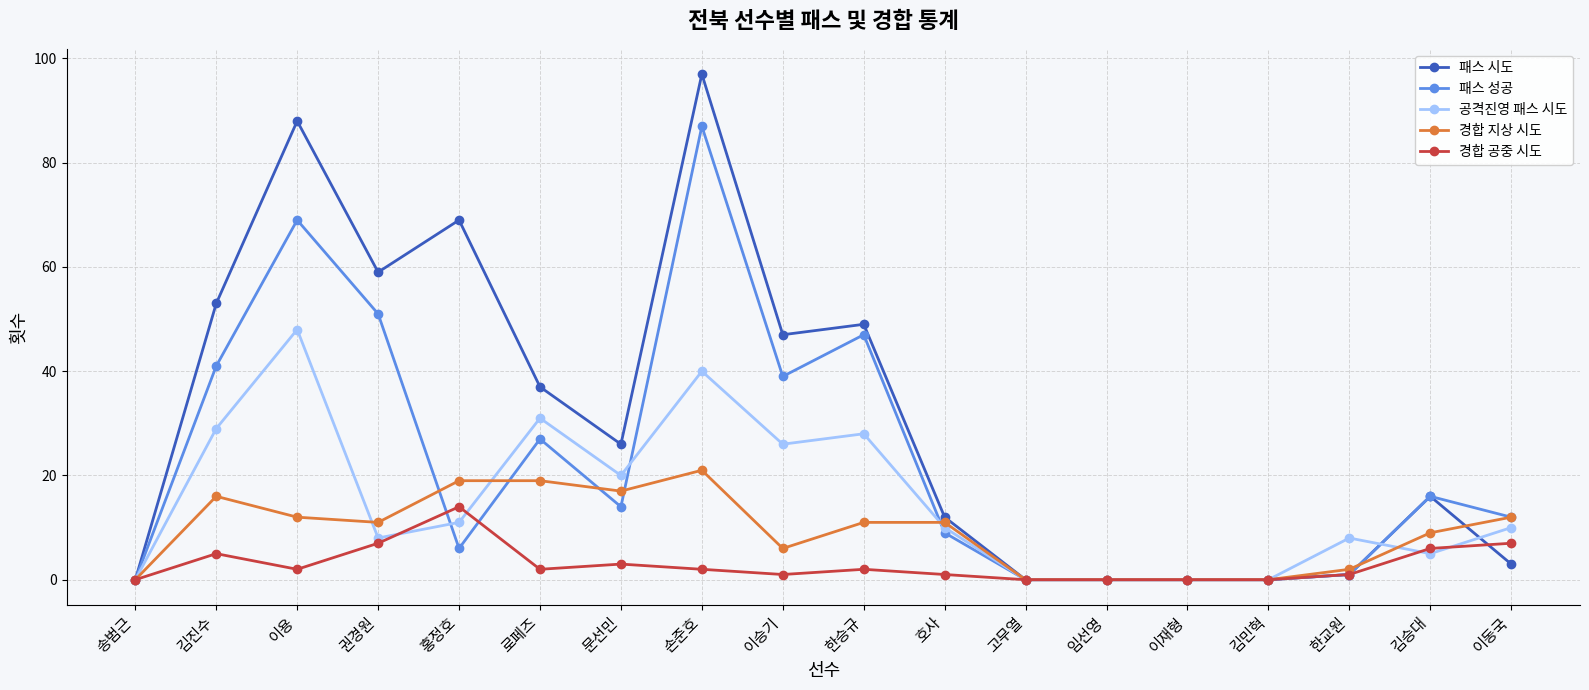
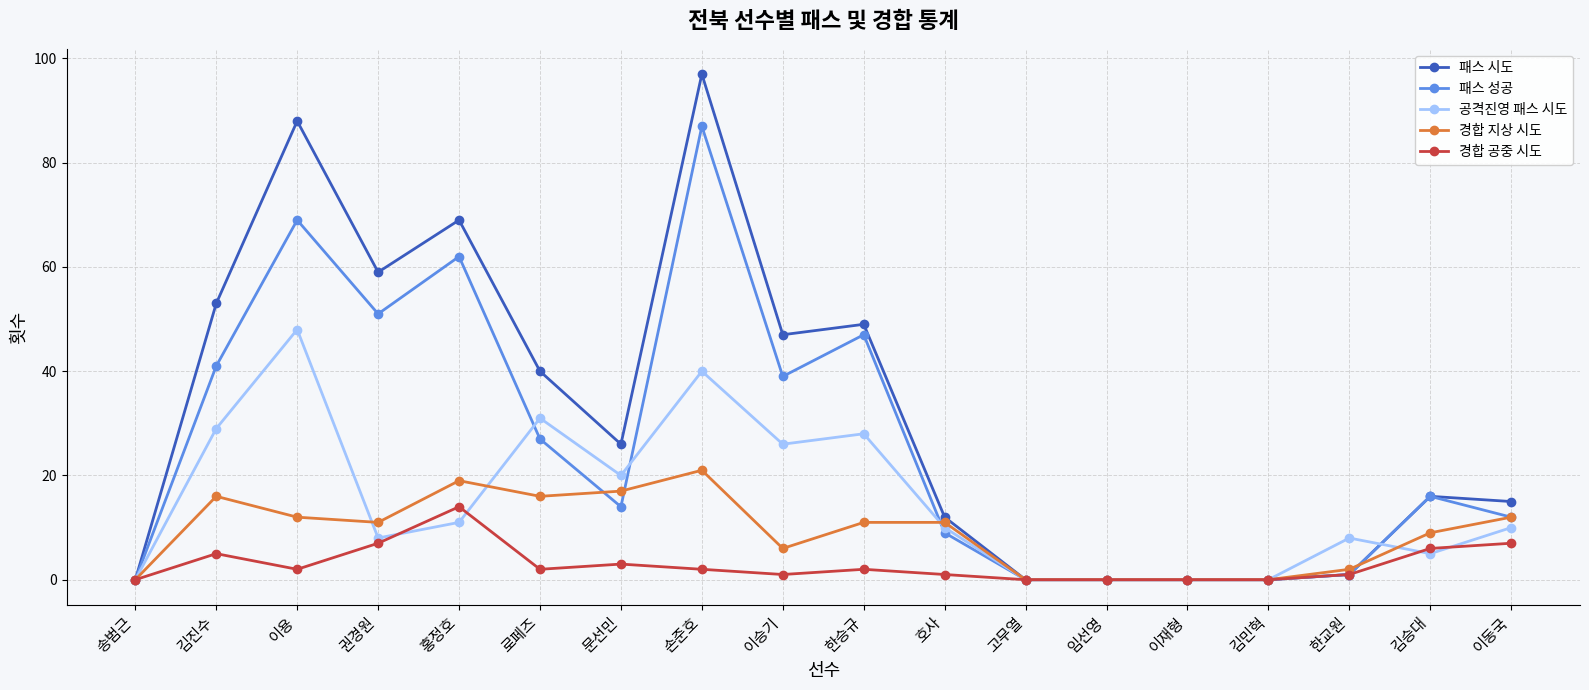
  {
    "패스 시도": {
      "김진수": 53,
      "이용": 88,
      "권경원": 59,
      "홍정호": 69,
-     "로페즈": 37,
+     "로페즈": 40,
      "문선민": 26,
      "손준호": 97,
      "이승기": 47,
      "한승규": 49,
      "호사": 12,
-     "이동국": 3
+     "이동국": 15
    },
    "패스 성공": {
      "김진수": 41,
      "이용": 69,
      "권경원": 51,
-     "홍정호": 6,
+     "홍정호": 62,
      "로페즈": 27,
      "문선민": 14,
      "손준호": 87,
      "이승기": 39,
      "한승규": 47,
      "호사": 9
    },
    "공격진영 패스 시도": {
      "김진수": 29,
      "이용": 48,
      "권경원": 8,
      "홍정호": 11,
      "로페즈": 31,
      "문선민": 20,
      "손준호": 40,
      "이승기": 26,
      "한승규": 28,
      "호사": 10,
      "한교원": 8,
      "김승대": 5,
      "이동국": 10
    },
    "경합 지상 시도": {
      "김진수": 16,
      "이용": 12,
      "권경원": 11,
      "홍정호": 19,
-     "로페즈": 19,
+     "로페즈": 16,
      "문선민": 17,
      "손준호": 21,
      "이승기": 6,
      "한승규": 11,
      "호사": 11,
      "한교원": 2,
      "김승대": 9
    },
    "경합 공중 시도": {
      "김진수": 5,
      "이용": 2,
      "권경원": 7,
      "홍정호": 14,
      "로페즈": 2,
      "문선민": 3,
      "손준호": 2,
      "이승기": 1,
      "한승규": 2,
      "호사": 1,
      "김승대": 6,
      "이동국": 7
    }
  }
